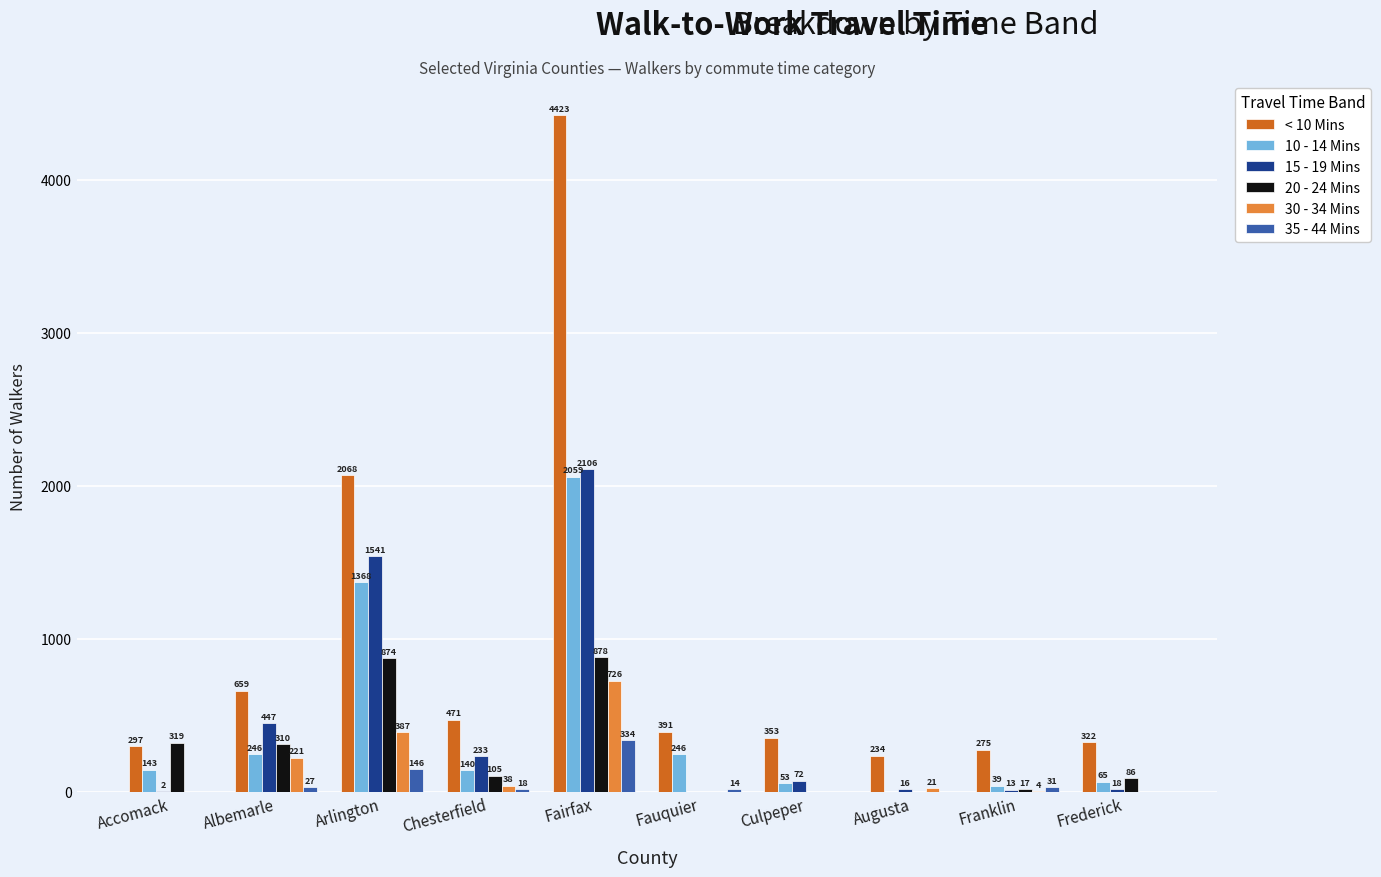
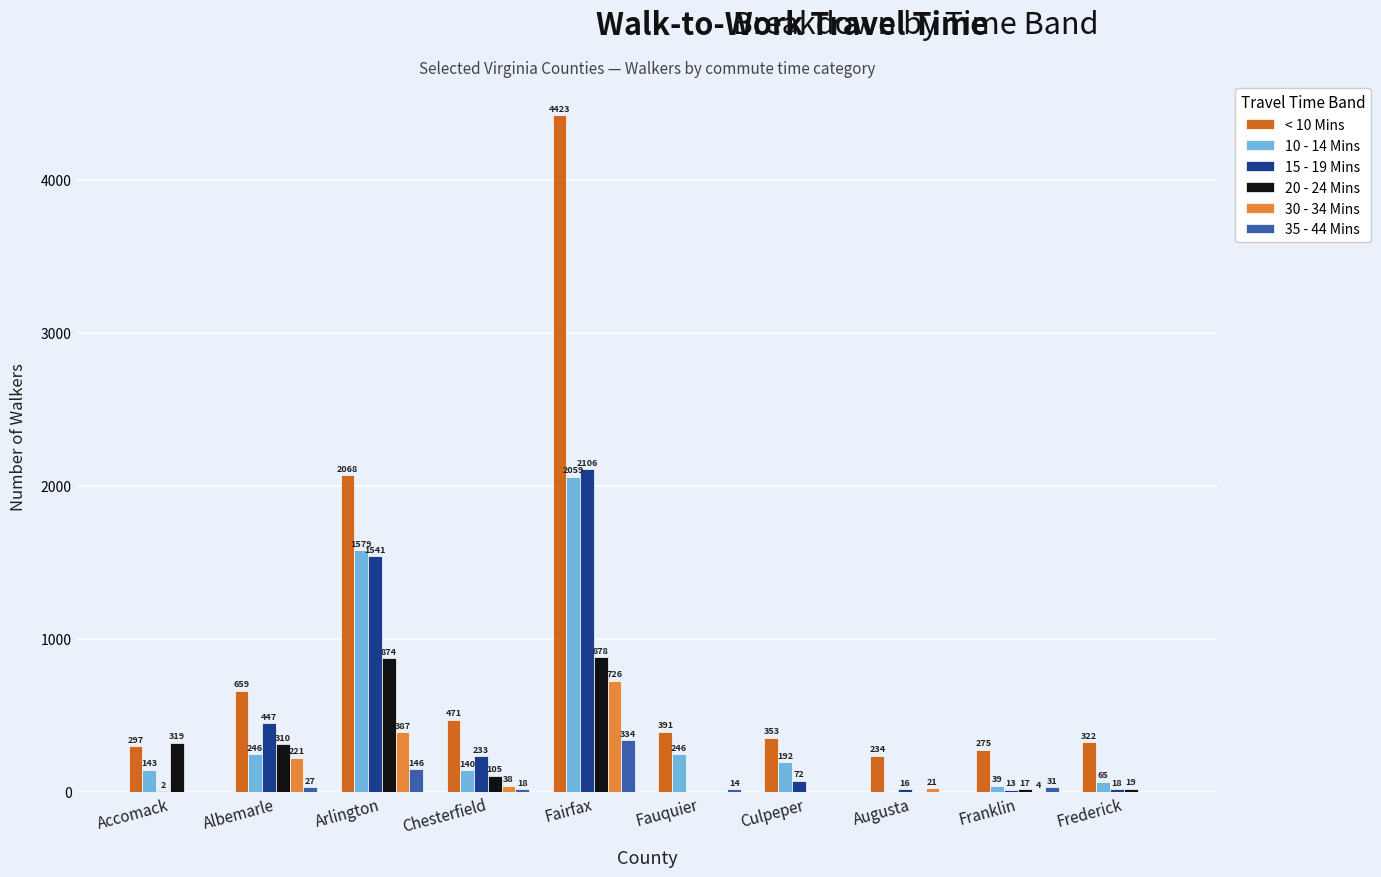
  {
    "10 - 14 Mins": {
      "Accomack": 143,
      "Albemarle": 246,
-     "Arlington": 1368,
+     "Arlington": 1579,
      "Chesterfield": 140,
      "Fairfax": 2059,
      "Fauquier": 246,
-     "Culpeper": 53,
+     "Culpeper": 192,
      "Franklin": 39,
      "Frederick": 65
    },
    "20 - 24 Mins": {
      "Accomack": 319,
      "Albemarle": 310,
      "Arlington": 874,
      "Chesterfield": 105,
      "Fairfax": 878,
      "Franklin": 17,
-     "Frederick": 86
+     "Frederick": 19
    }
  }
